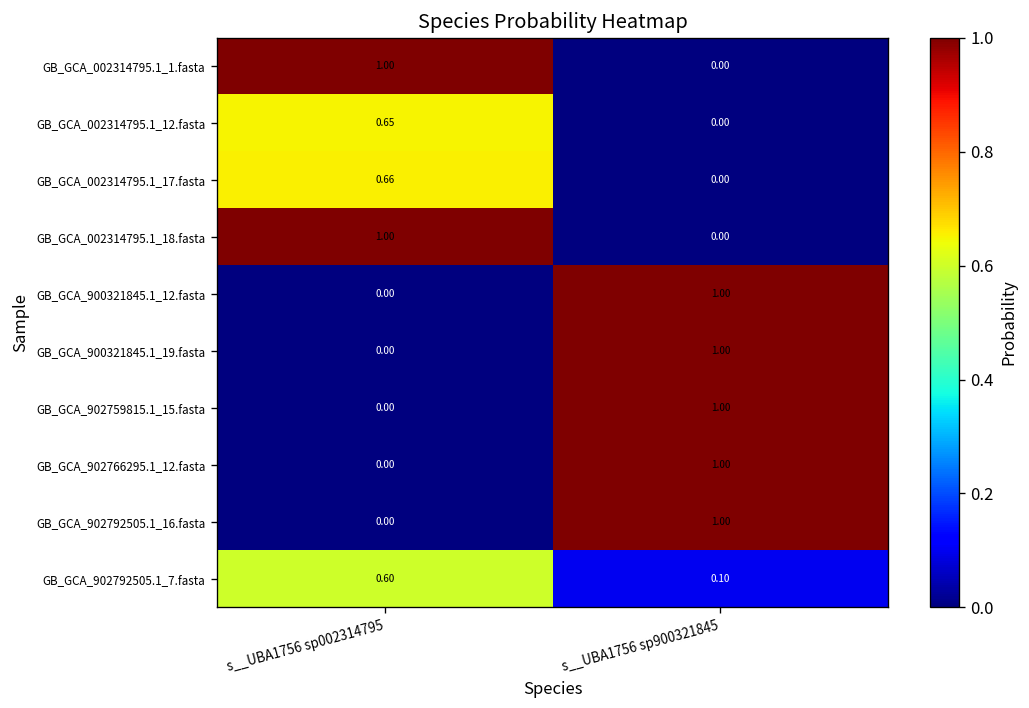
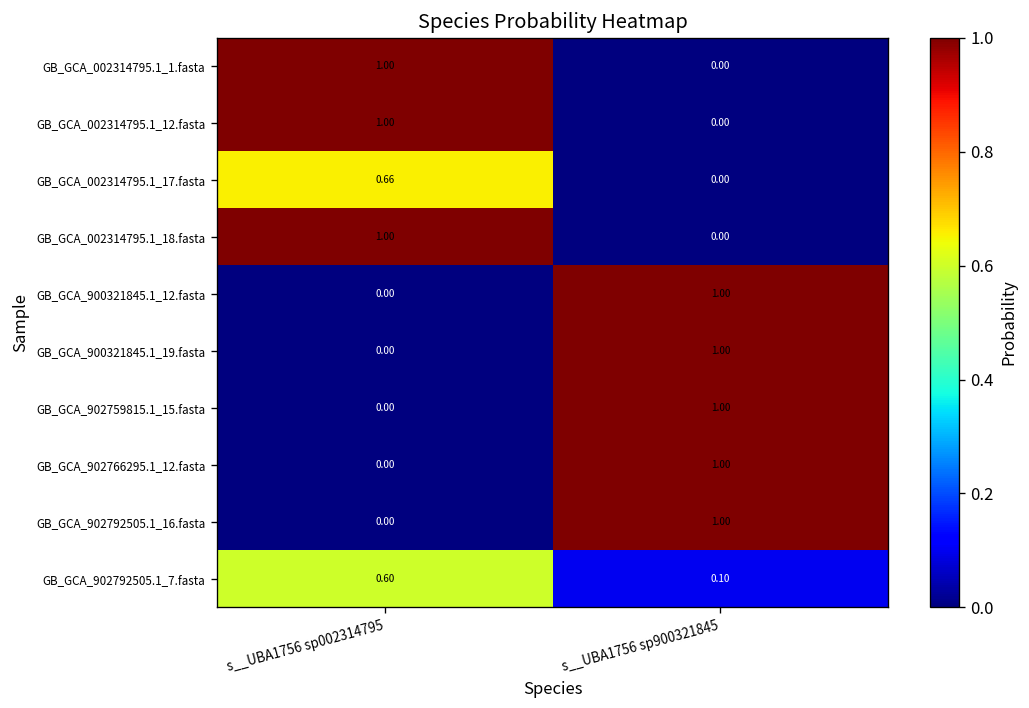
  {
    "GB_GCA_002314795.1_1.fasta": {
      "s__UBA1756 sp002314795": 1.00,
      "s__UBA1756 sp900321845": 0.00
    },
    "GB_GCA_002314795.1_12.fasta": {
-     "s__UBA1756 sp002314795": 0.65,
+     "s__UBA1756 sp002314795": 1.00,
      "s__UBA1756 sp900321845": 0.00
    },
    "GB_GCA_002314795.1_17.fasta": {
      "s__UBA1756 sp002314795": 0.66,
      "s__UBA1756 sp900321845": 0.00
    },
    "GB_GCA_002314795.1_18.fasta": {
      "s__UBA1756 sp002314795": 1.00,
      "s__UBA1756 sp900321845": 0.00
    },
    "GB_GCA_900321845.1_12.fasta": {
      "s__UBA1756 sp002314795": 0.00,
      "s__UBA1756 sp900321845": 1.00
    },
    "GB_GCA_900321845.1_19.fasta": {
      "s__UBA1756 sp002314795": 0.00,
      "s__UBA1756 sp900321845": 1.00
    },
    "GB_GCA_902759815.1_15.fasta": {
      "s__UBA1756 sp002314795": 0.00,
      "s__UBA1756 sp900321845": 1.00
    },
    "GB_GCA_902766295.1_12.fasta": {
      "s__UBA1756 sp002314795": 0.00,
      "s__UBA1756 sp900321845": 1.00
    },
    "GB_GCA_902792505.1_16.fasta": {
      "s__UBA1756 sp002314795": 0.00,
      "s__UBA1756 sp900321845": 1.00
    },
    "GB_GCA_902792505.1_7.fasta": {
      "s__UBA1756 sp002314795": 0.60,
      "s__UBA1756 sp900321845": 0.10
    }
  }
